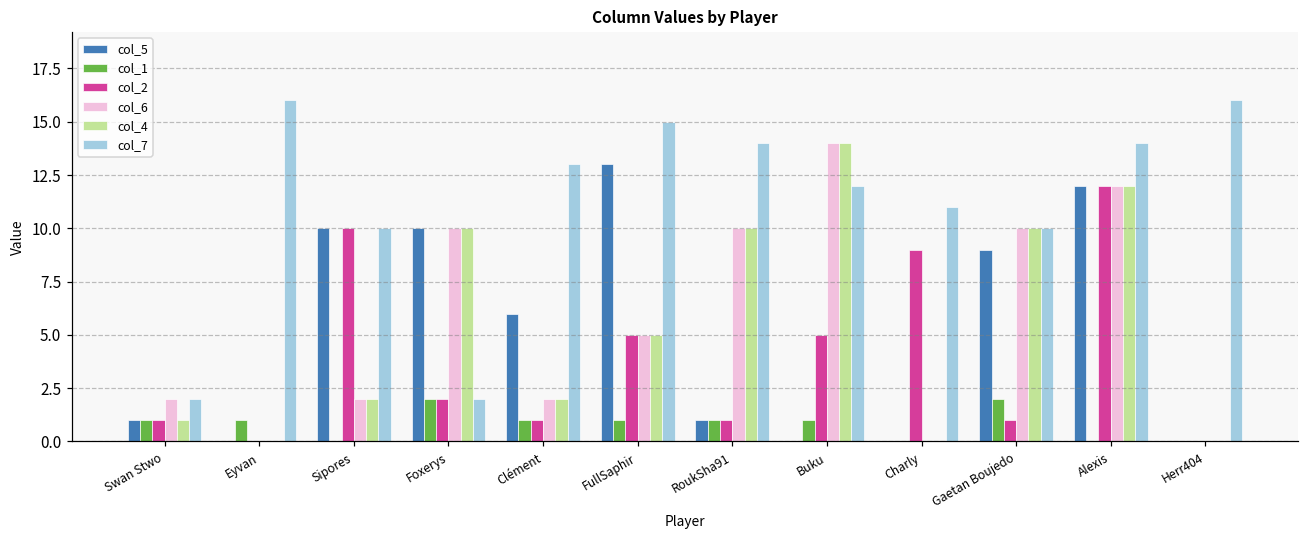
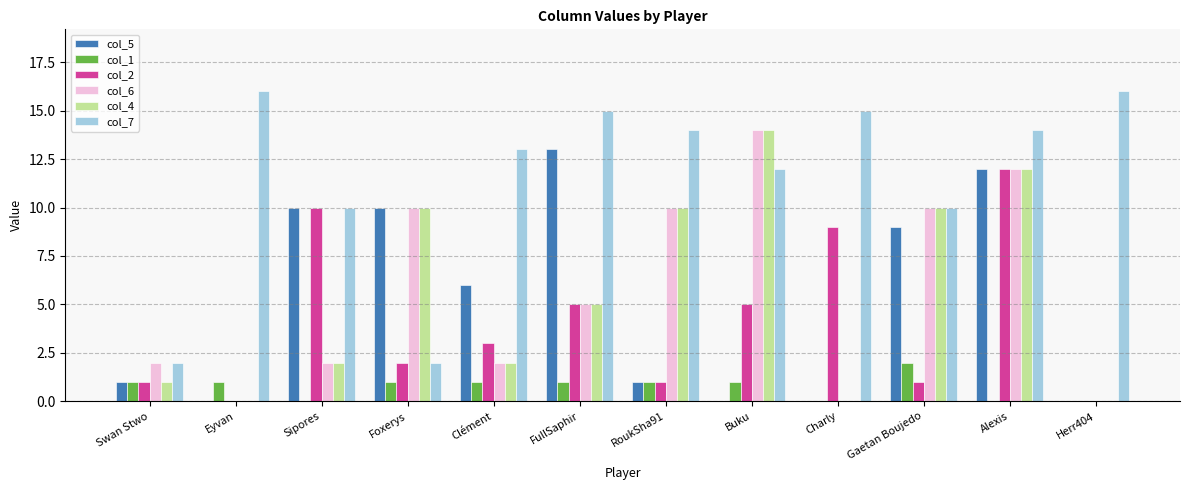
  {
    "col_5": {
      "Swan Stwo": 1,
      "Eyvan": 0,
      "Sipores": 10,
      "Foxerys": 10,
      "Clément": 6,
      "FullSaphir": 13,
      "RoukSha91": 1,
      "Buku": 0,
      "Charly": 0,
      "Gaetan Boujedo": 9,
      "Alexis": 12,
      "Herr404": 0
    },
    "col_1": {
      "Swan Stwo": 1,
      "Eyvan": 1,
      "Sipores": 0,
-     "Foxerys": 2,
+     "Foxerys": 1,
      "Clément": 1,
      "FullSaphir": 1,
      "RoukSha91": 1,
      "Buku": 1,
      "Charly": 0,
      "Gaetan Boujedo": 2,
      "Alexis": 0,
      "Herr404": 0
    },
    "col_2": {
      "Swan Stwo": 1,
      "Eyvan": 0,
      "Sipores": 10,
      "Foxerys": 2,
-     "Clément": 1,
+     "Clément": 3,
      "FullSaphir": 5,
      "RoukSha91": 1,
      "Buku": 5,
      "Charly": 9,
      "Gaetan Boujedo": 1,
      "Alexis": 12,
      "Herr404": 0
    },
    "col_6": {
      "Swan Stwo": 2,
      "Eyvan": 0,
      "Sipores": 2,
      "Foxerys": 10,
      "Clément": 2,
      "FullSaphir": 5,
      "RoukSha91": 10,
      "Buku": 14,
      "Charly": 0,
      "Gaetan Boujedo": 10,
      "Alexis": 12,
      "Herr404": 0
    },
    "col_4": {
      "Swan Stwo": 1,
      "Eyvan": 0,
      "Sipores": 2,
      "Foxerys": 10,
      "Clément": 2,
      "FullSaphir": 5,
      "RoukSha91": 10,
      "Buku": 14,
      "Charly": 0,
      "Gaetan Boujedo": 10,
      "Alexis": 12,
      "Herr404": 0
    },
    "col_7": {
      "Swan Stwo": 2,
      "Eyvan": 16,
      "Sipores": 10,
      "Foxerys": 2,
      "Clément": 13,
      "FullSaphir": 15,
      "RoukSha91": 14,
      "Buku": 12,
-     "Charly": 11,
+     "Charly": 15,
      "Gaetan Boujedo": 10,
      "Alexis": 14,
      "Herr404": 16
    }
  }
